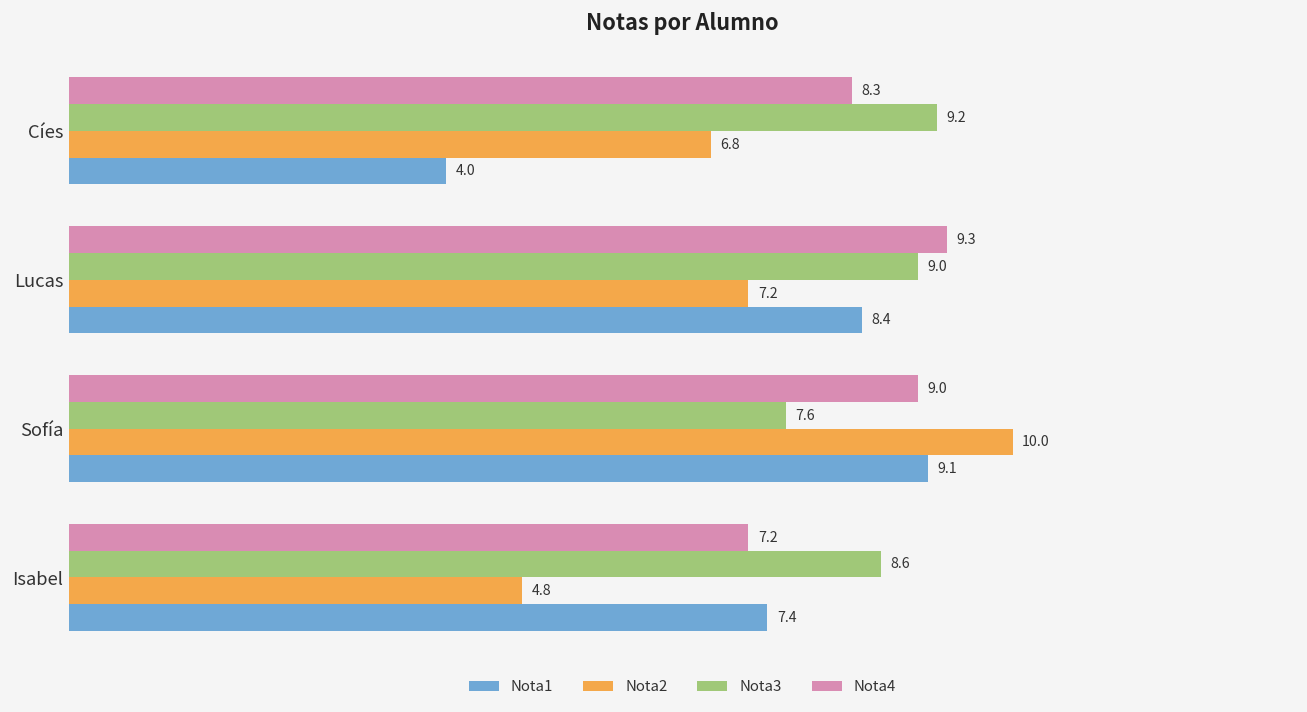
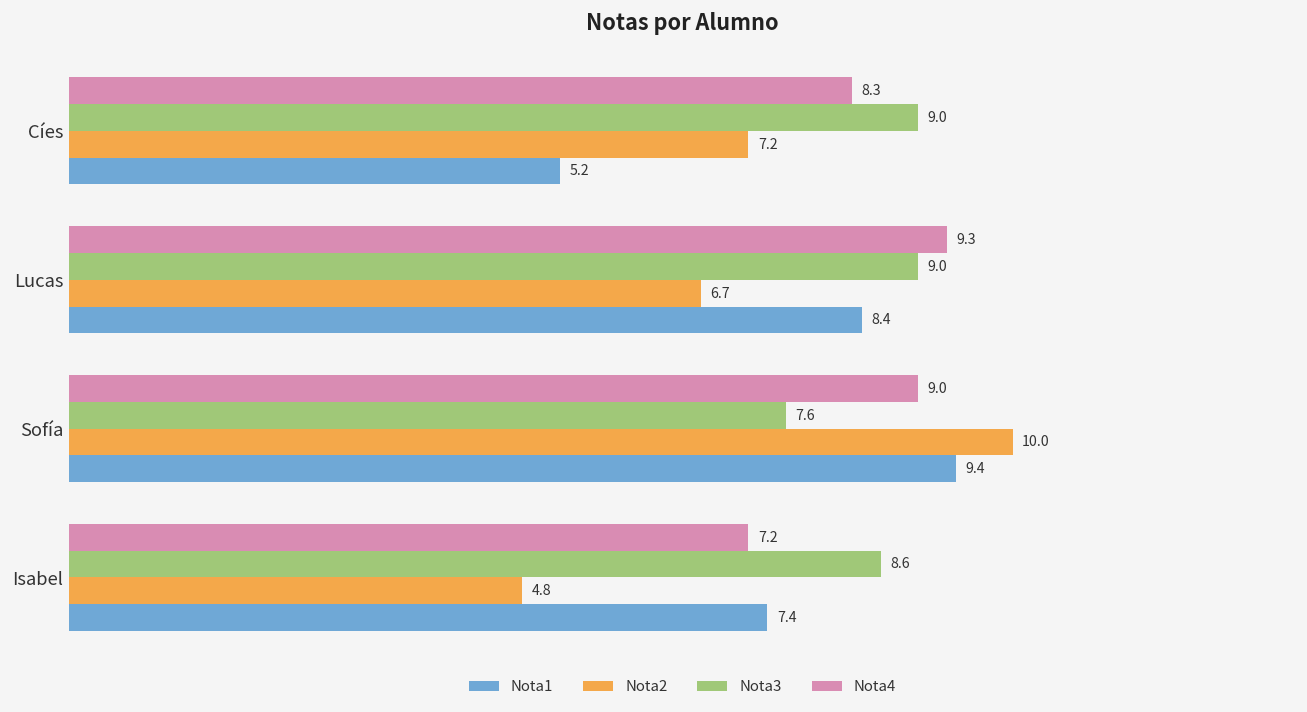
  {
    "Nota1": {
-     "Cíes": 4.0,
+     "Cíes": 5.2,
      "Lucas": 8.4,
-     "Sofía": 9.1,
+     "Sofía": 9.4,
      "Isabel": 7.4
    },
    "Nota2": {
-     "Cíes": 6.8,
-     "Lucas": 7.2,
+     "Cíes": 7.2,
+     "Lucas": 6.7,
      "Sofía": 10.0,
      "Isabel": 4.8
    },
    "Nota3": {
-     "Cíes": 9.2,
+     "Cíes": 9.0,
      "Lucas": 9.0,
      "Sofía": 7.6,
      "Isabel": 8.6
    },
    "Nota4": {
      "Cíes": 8.3,
      "Lucas": 9.3,
      "Sofía": 9.0,
      "Isabel": 7.2
    }
  }
